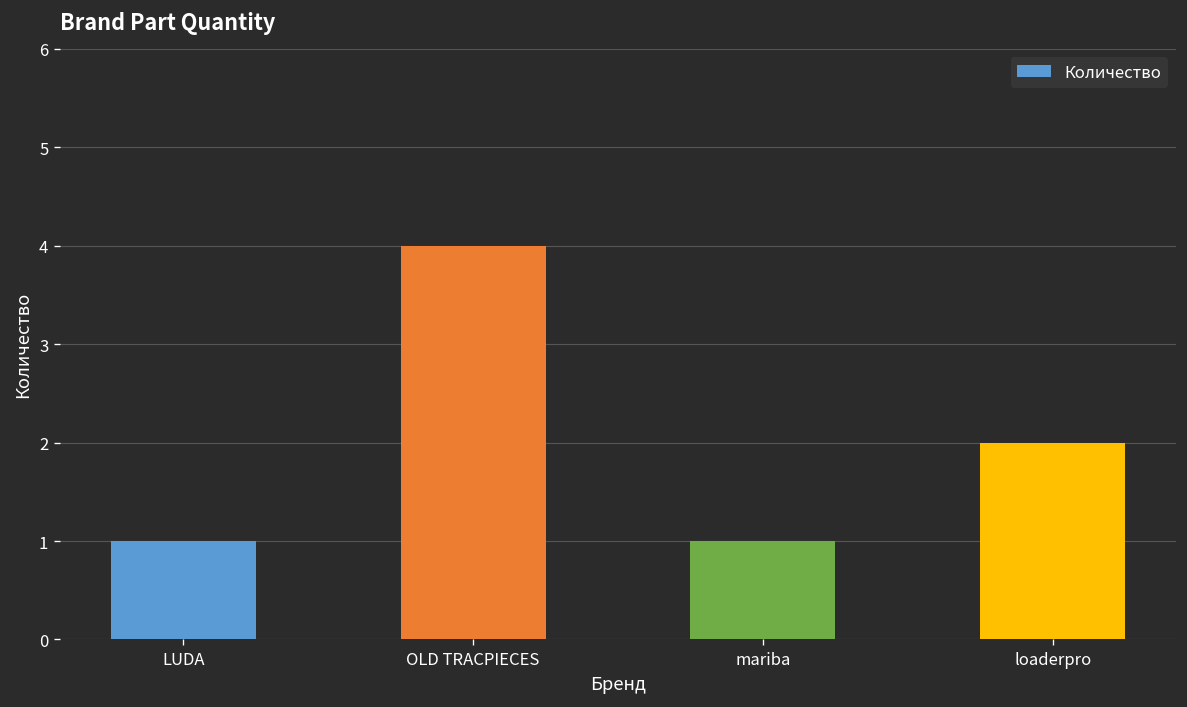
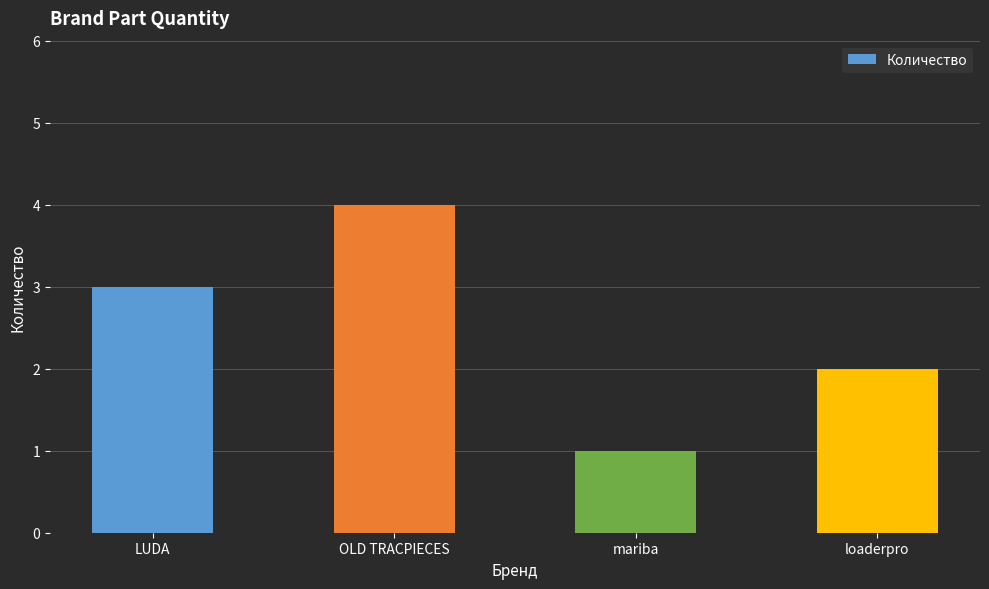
  {
-   "LUDA": 1,
+   "LUDA": 3,
    "OLD TRACPIECES": 4,
    "mariba": 1,
    "loaderpro": 2
  }
